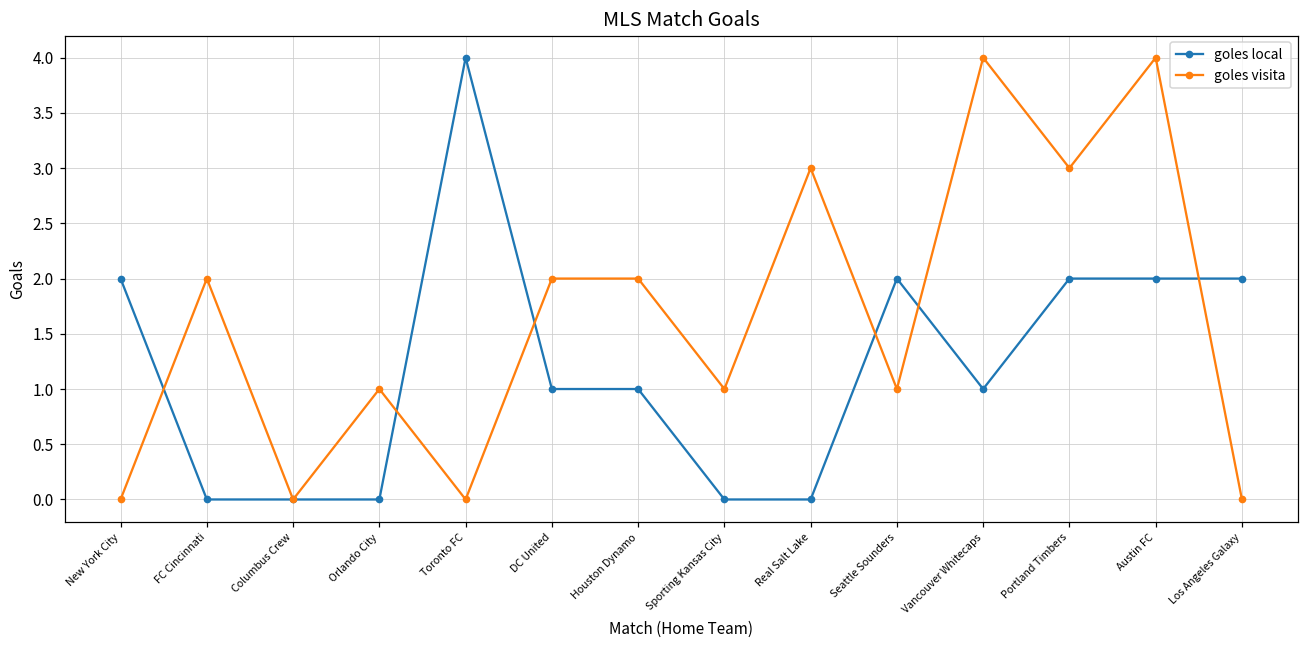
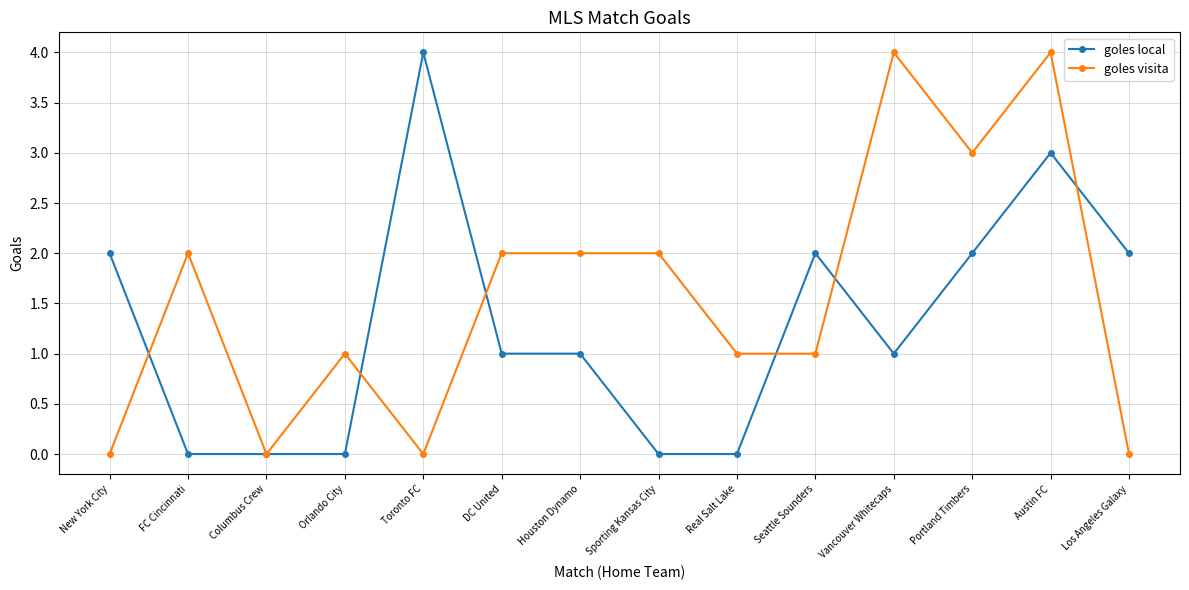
  {
    "goles local": {
      "New York City": 2,
      "FC Cincinnati": 0,
      "Orlando City": 0,
      "Toronto FC": 4,
      "DC United": 1,
      "Houston Dynamo": 1,
      "Sporting Kansas City": 0,
      "Real Salt Lake": 0,
      "Seattle Sounders": 2,
      "Vancouver Whitecaps": 1,
      "Portland Timbers": 2,
-     "Austin FC": 2,
+     "Austin FC": 3,
      "Los Angeles Galaxy": 2
    },
    "goles visita": {
      "New York City": 0,
      "FC Cincinnati": 2,
      "Orlando City": 1,
      "Toronto FC": 0,
      "DC United": 2,
      "Houston Dynamo": 2,
-     "Sporting Kansas City": 1,
-     "Real Salt Lake": 3,
+     "Sporting Kansas City": 2,
+     "Real Salt Lake": 1,
      "Seattle Sounders": 1,
      "Vancouver Whitecaps": 4,
      "Portland Timbers": 3,
      "Austin FC": 4,
      "Los Angeles Galaxy": 0
    }
  }
